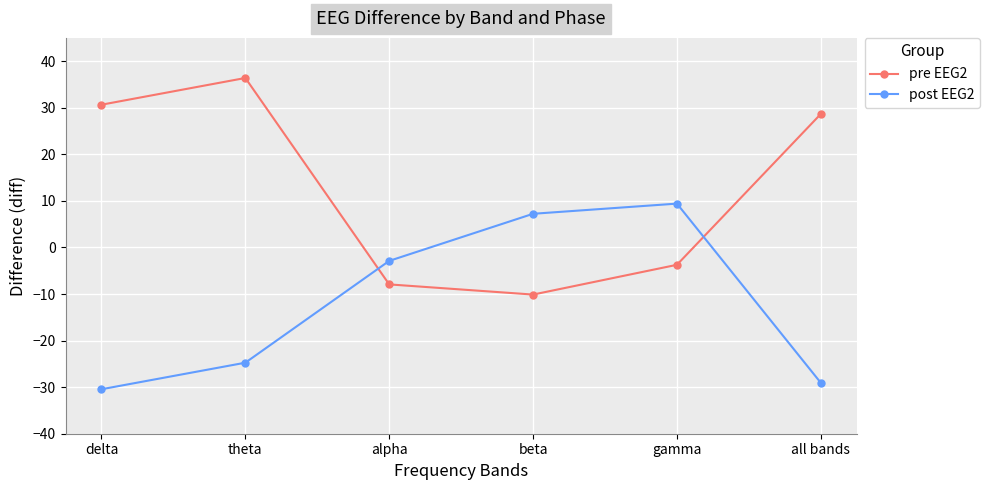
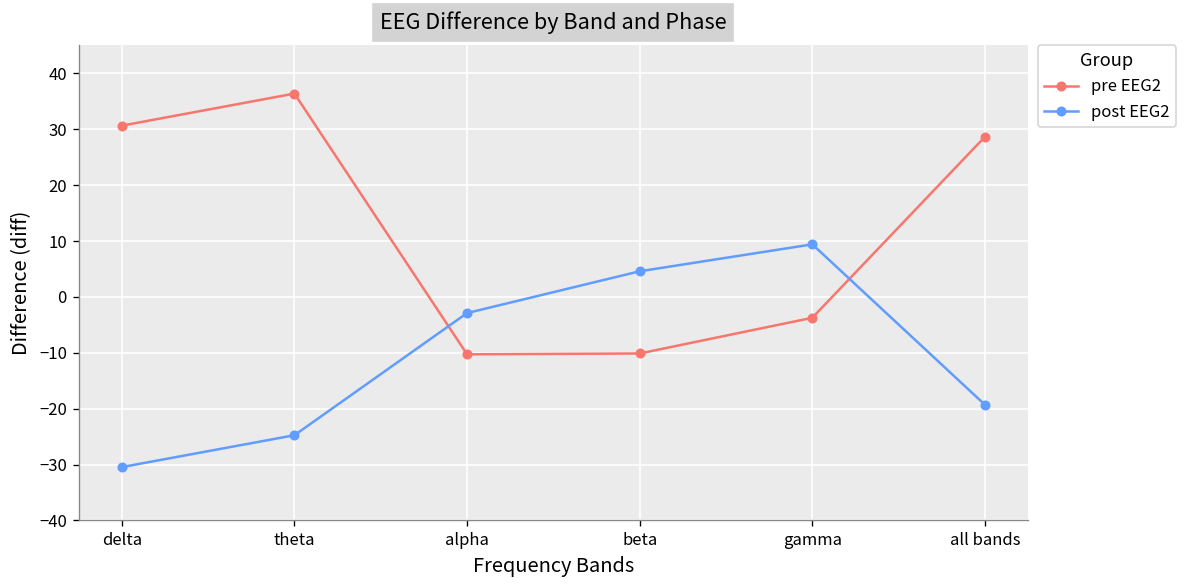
  {
    "pre EEG2": {
      "delta": 31,
      "theta": 36,
-     "alpha": -8,
+     "alpha": -10,
      "beta": -10,
      "gamma": -4,
      "all bands": 29
    },
    "post EEG2": {
      "delta": -30,
      "theta": -25,
      "alpha": -3,
-     "beta": 7,
+     "beta": 5,
      "gamma": 9,
-     "all bands": -29
+     "all bands": -19
    }
  }
